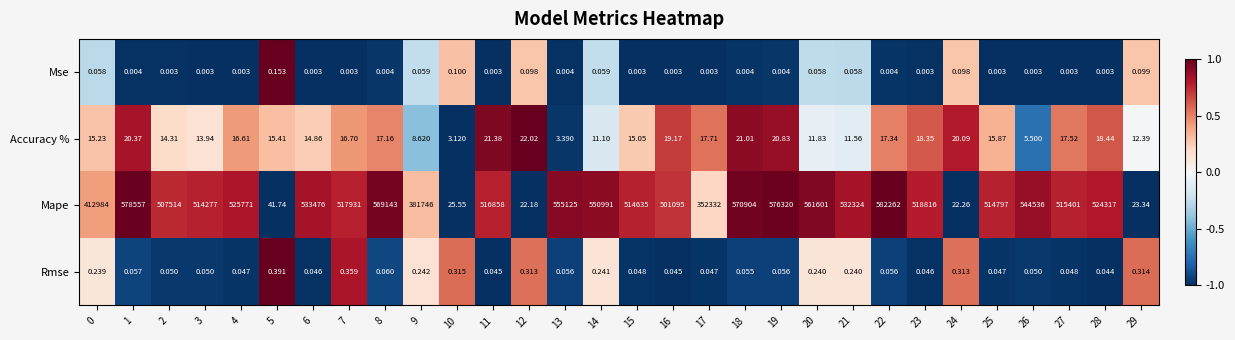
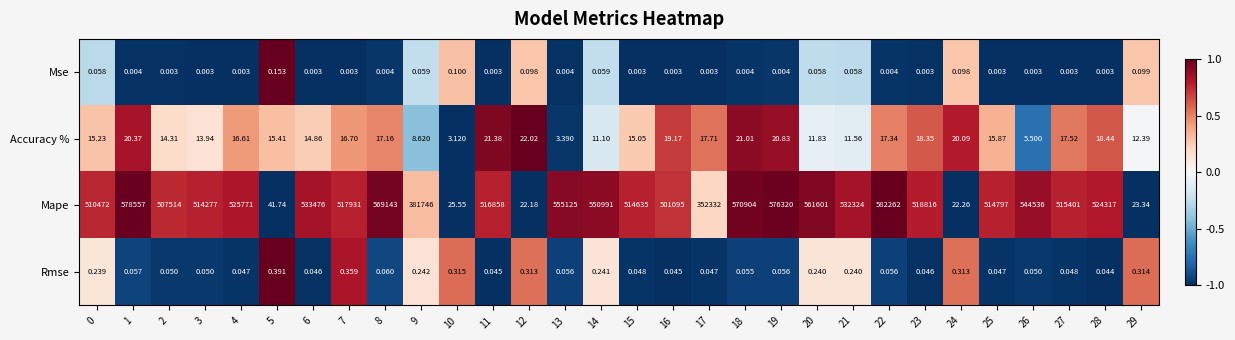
  {
    "Mse": {
      "0": 0.058,
      "1": 0.004,
      "2": 0.003,
      "3": 0.003,
      "4": 0.003,
      "5": 0.153,
      "6": 0.003,
      "7": 0.003,
      "8": 0.004,
      "9": 0.059,
      "10": 0.100,
      "11": 0.003,
      "12": 0.098,
      "13": 0.004,
      "14": 0.059,
      "15": 0.003,
      "16": 0.003,
      "17": 0.003,
      "18": 0.004,
      "19": 0.004,
      "20": 0.058,
      "21": 0.058,
      "22": 0.004,
      "23": 0.003,
      "24": 0.098,
      "25": 0.003,
      "26": 0.003,
      "27": 0.003,
      "28": 0.003,
      "29": 0.099
    },
    "Accuracy %": {
      "0": 15.23,
      "1": 20.37,
      "2": 14.31,
      "3": 13.94,
      "4": 16.61,
      "5": 15.41,
      "6": 14.86,
      "7": 16.70,
      "8": 17.16,
      "9": 8.620,
      "10": 3.120,
      "11": 21.38,
      "12": 22.02,
      "13": 3.390,
      "14": 11.10,
      "15": 15.05,
      "16": 19.17,
      "17": 17.71,
      "18": 21.01,
      "19": 20.83,
      "20": 11.83,
      "21": 11.56,
      "22": 17.34,
      "23": 18.35,
      "24": 20.09,
      "25": 15.87,
      "26": 5.500,
      "27": 17.52,
      "28": 18.44,
      "29": 12.39
    },
    "Mape": {
-     "0": 412984,
+     "0": 510472,
      "1": 578557,
      "2": 507514,
      "3": 514277,
      "4": 525771,
      "5": 41.74,
      "6": 533476,
      "7": 517931,
      "8": 569143,
      "9": 381746,
      "10": 25.55,
      "11": 516858,
      "12": 22.18,
      "13": 555125,
      "14": 550991,
      "15": 514635,
      "16": 501095,
      "17": 352332,
      "18": 570904,
      "19": 576320,
      "20": 561601,
      "21": 532324,
      "22": 582262,
      "23": 518816,
      "24": 22.26,
      "25": 514797,
      "26": 544536,
      "27": 515401,
      "28": 524317,
      "29": 23.34
    },
    "Rmse": {
      "0": 0.239,
      "1": 0.057,
      "2": 0.050,
      "3": 0.050,
      "4": 0.047,
      "5": 0.391,
      "6": 0.046,
      "7": 0.359,
      "8": 0.060,
      "9": 0.242,
      "10": 0.315,
      "11": 0.045,
      "12": 0.313,
      "13": 0.056,
      "14": 0.241,
      "15": 0.048,
      "16": 0.045,
      "17": 0.047,
      "18": 0.055,
      "19": 0.056,
      "20": 0.240,
      "21": 0.240,
      "22": 0.056,
      "23": 0.046,
      "24": 0.313,
      "25": 0.047,
      "26": 0.050,
      "27": 0.048,
      "28": 0.044,
      "29": 0.314
    }
  }
